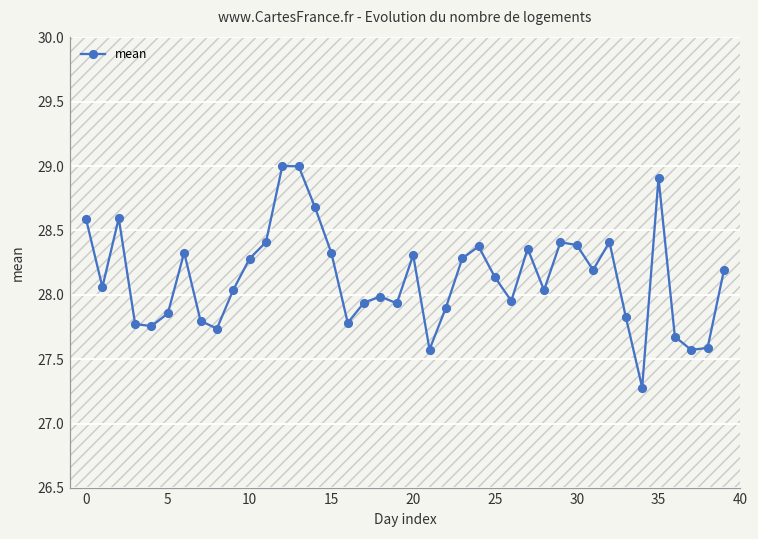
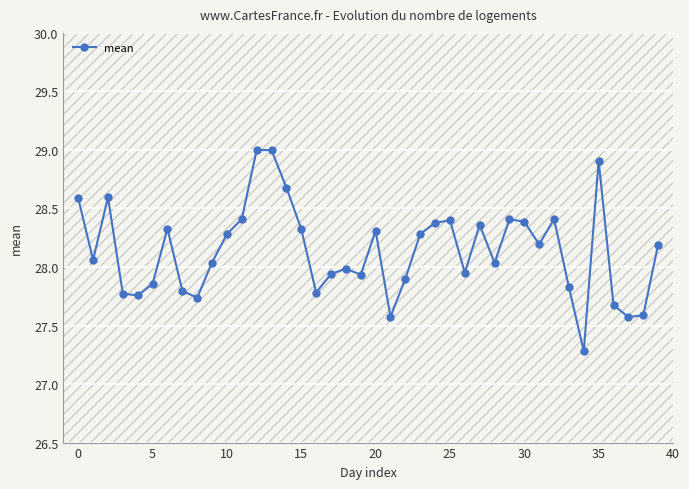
  {
    "0": 28.59,
    "5": 27.86,
    "10": 28.28,
    "15": 28.32,
    "20": 28.31,
-   "25": 28.14,
+   "25": 28.40,
    "30": 28.39,
    "35": 28.91
  }
